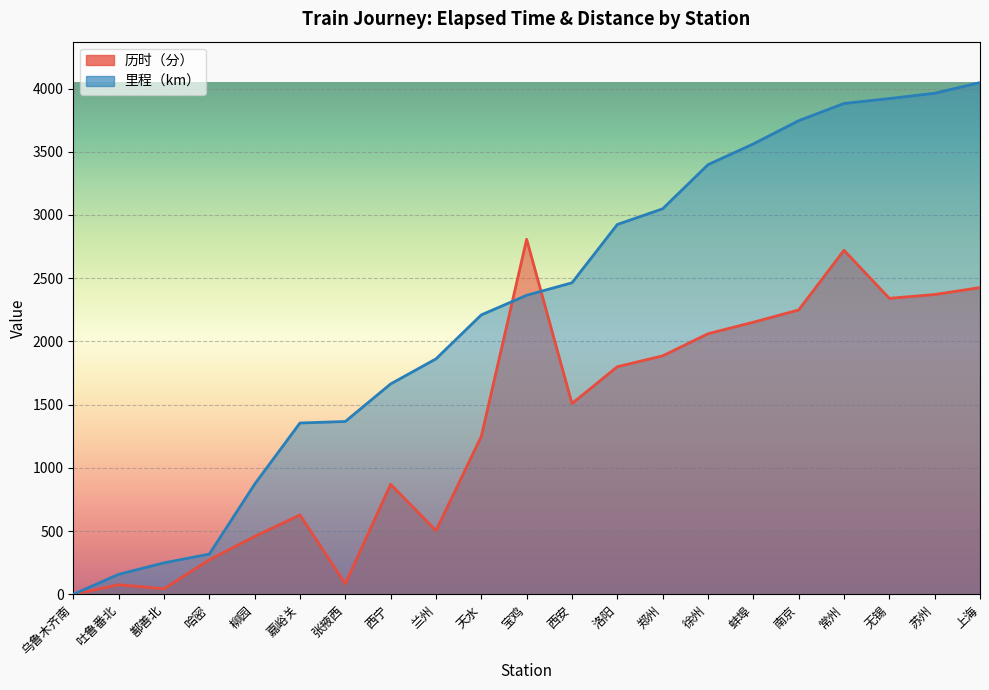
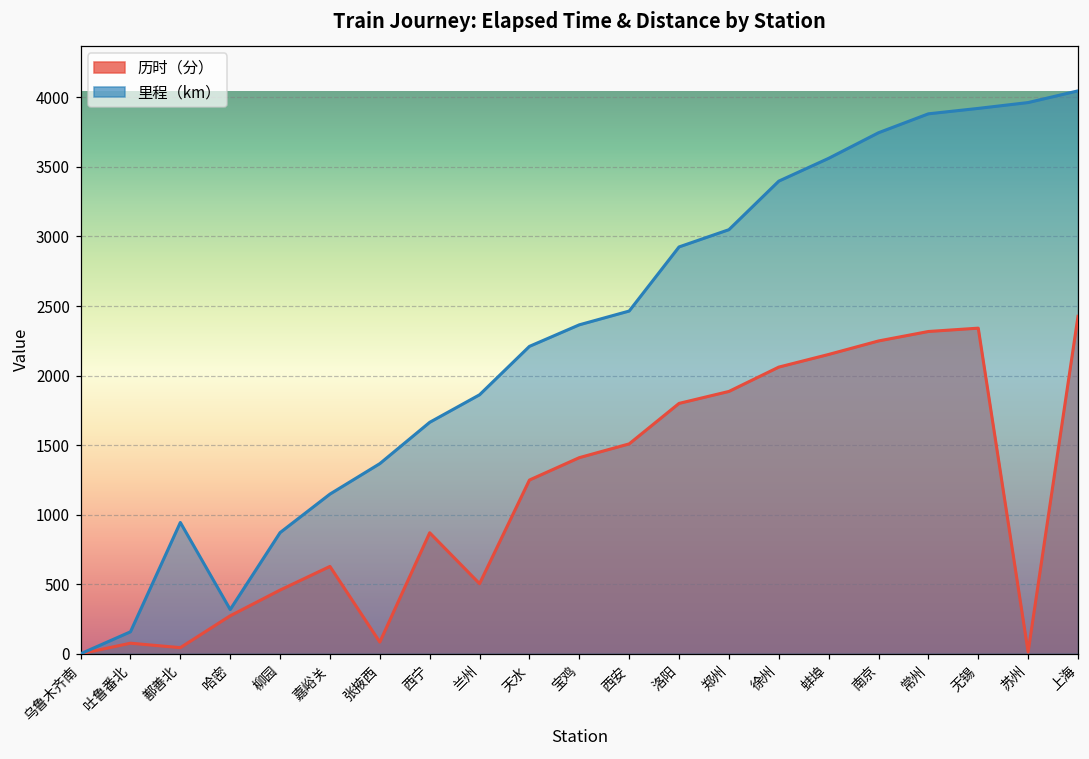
  {
    "历时（分）": {
      "吐鲁番北": 80,
      "鄯善北": 40,
      "哈密": 270,
      "柳园": 460,
      "嘉峪关": 630,
      "张掖西": 80,
      "西宁": 870,
      "兰州": 500,
      "天水": 1250,
-     "宝鸡": 2810,
+     "宝鸡": 1410,
      "西安": 1510,
      "洛阳": 1800,
      "郑州": 1890,
      "徐州": 2060,
      "蚌埠": 2150,
      "南京": 2250,
-     "常州": 2720,
+     "常州": 2320,
      "无锡": 2340,
-     "苏州": 2370,
+     "苏州": 10,
      "上海": 2430
    },
    "里程（km）": {
      "吐鲁番北": 160,
-     "鄯善北": 250,
+     "鄯善北": 940,
      "哈密": 320,
      "柳园": 870,
-     "嘉峪关": 1360,
+     "嘉峪关": 1150,
      "张掖西": 1370,
      "西宁": 1660,
      "兰州": 1860,
      "天水": 2210,
      "宝鸡": 2370,
      "西安": 2460,
      "洛阳": 2930,
      "郑州": 3050,
      "徐州": 3400,
      "蚌埠": 3560,
      "南京": 3750,
      "常州": 3880,
      "无锡": 3920,
      "苏州": 3960,
      "上海": 4050
    }
  }
